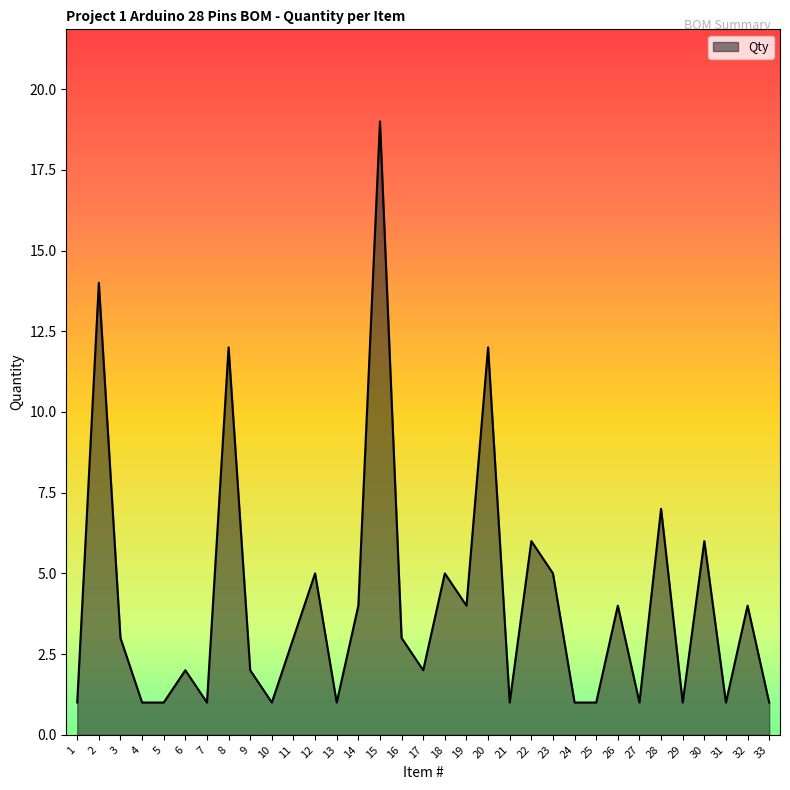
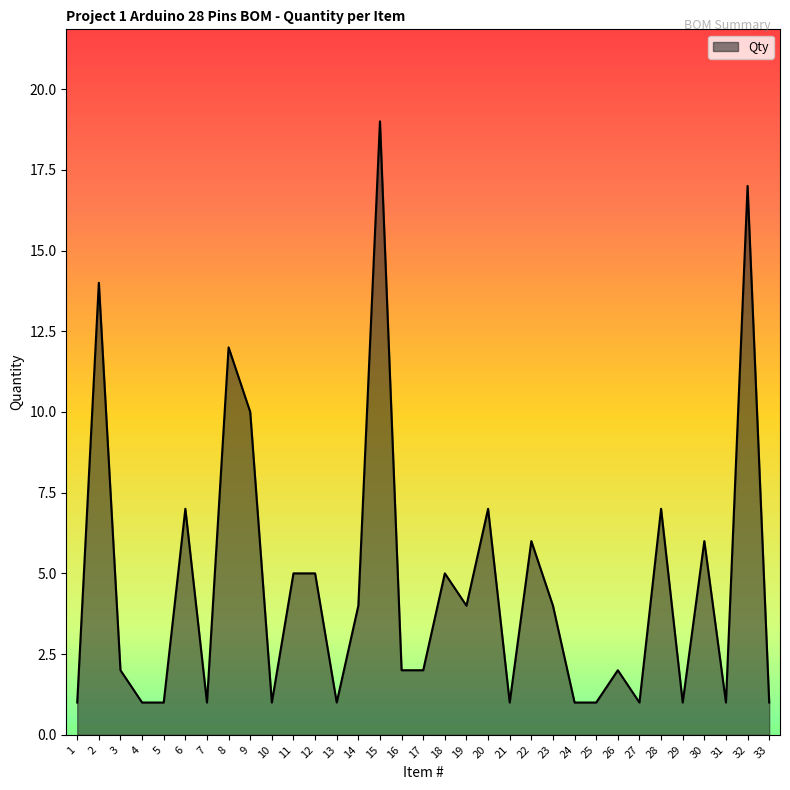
  {
    "1": 1,
    "2": 14,
-   "3": 3,
+   "3": 2,
    "4": 1,
    "5": 1,
-   "6": 2,
+   "6": 7,
    "7": 1,
    "8": 12,
-   "9": 2,
+   "9": 10,
    "10": 1,
-   "11": 3,
+   "11": 5,
    "12": 5,
    "13": 1,
    "14": 4,
    "15": 19,
-   "16": 3,
+   "16": 2,
    "17": 2,
    "18": 5,
    "19": 4,
-   "20": 12,
+   "20": 7,
    "21": 1,
    "22": 6,
-   "23": 5,
+   "23": 4,
    "24": 1,
    "25": 1,
-   "26": 4,
+   "26": 2,
    "27": 1,
    "28": 7,
    "29": 1,
    "30": 6,
    "31": 1,
-   "32": 4,
+   "32": 17,
    "33": 1
  }
